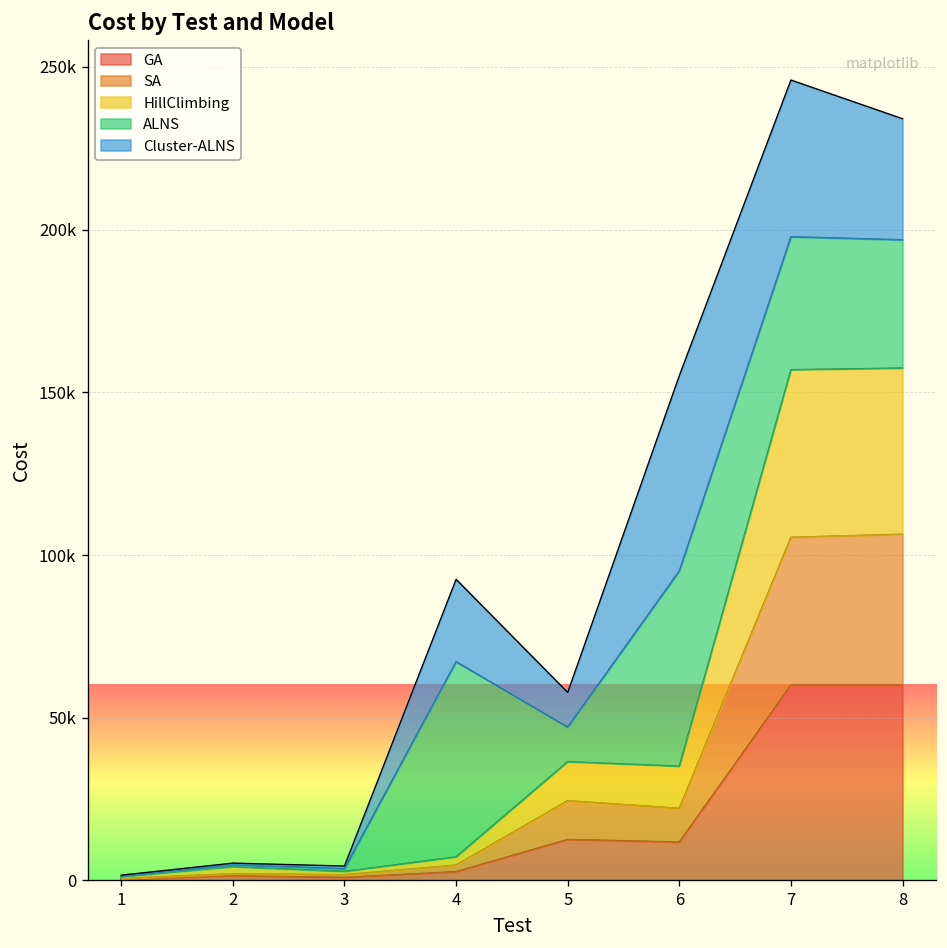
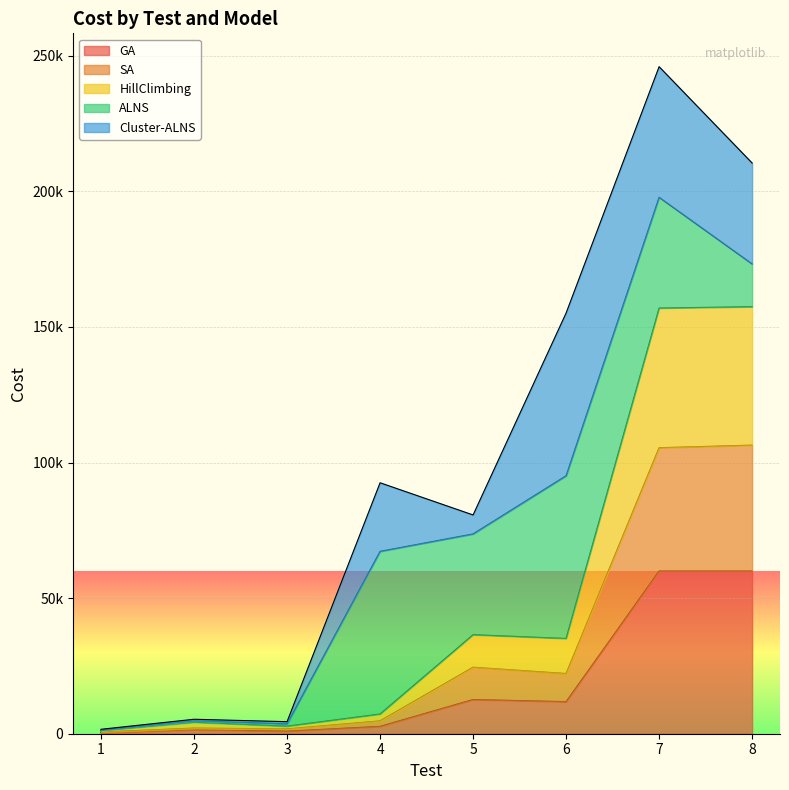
  {
    "HillClimbing": {
      "4": 3000,
      "5": 12000,
      "6": 13000,
      "7": 51000,
      "8": 51000
    },
    "ALNS": {
      "4": 60000,
-     "5": 11000,
+     "5": 37000,
      "6": 60000,
      "7": 41000,
-     "8": 39000
+     "8": 16000
    },
    "Cluster-ALNS": {
      "4": 25000,
-     "5": 11000,
+     "5": 7000,
      "6": 60000,
      "7": 48000,
      "8": 37000
    }
  }
